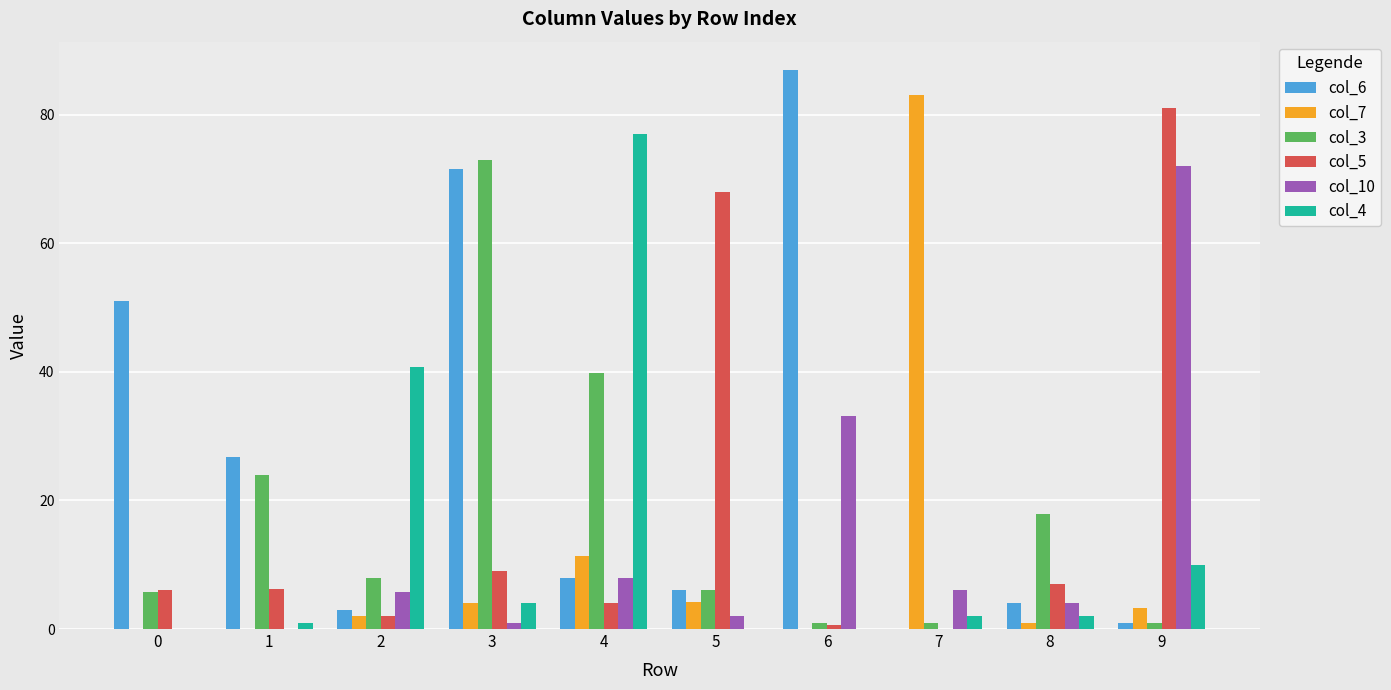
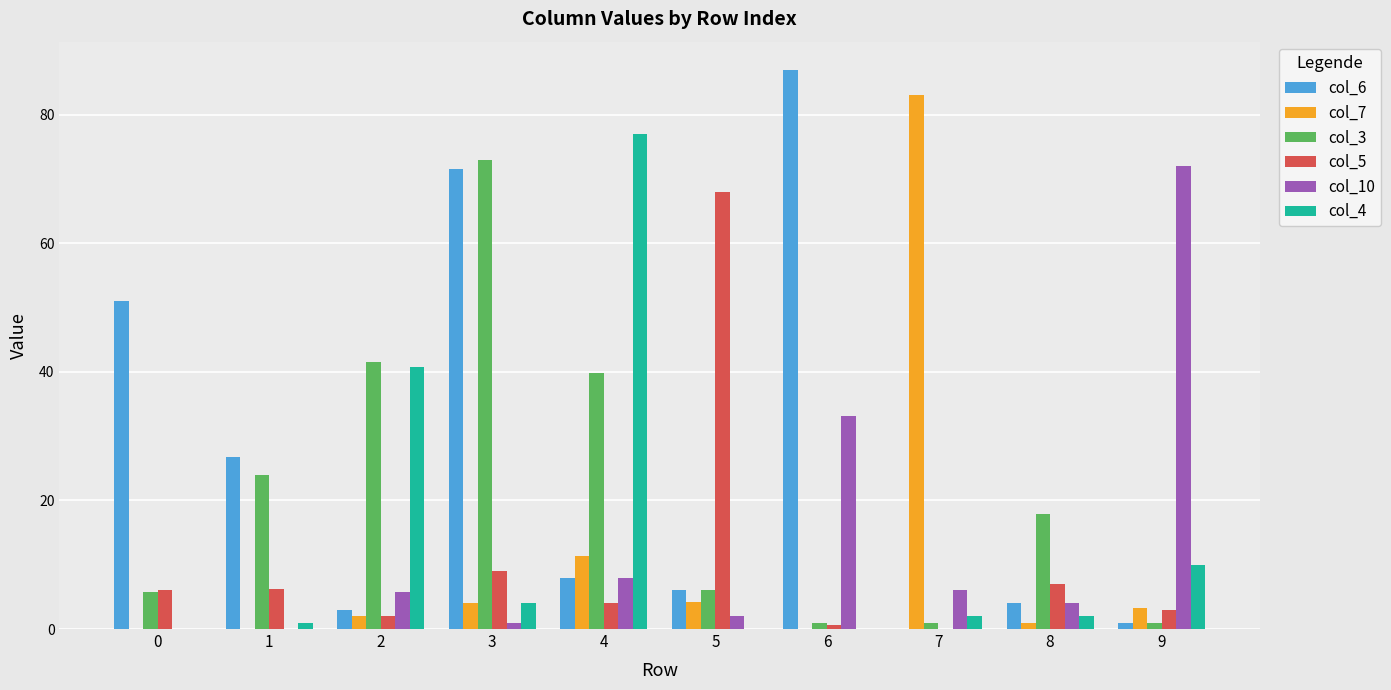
  {
    "col_6": {
      "0": 51,
      "1": 27,
      "2": 3,
      "3": 72,
      "4": 8,
      "5": 6,
      "6": 87,
      "7": 0,
      "8": 4,
      "9": 1
    },
    "col_7": {
      "0": 0,
      "1": 0,
      "2": 2,
      "3": 4,
      "4": 11,
      "5": 4,
      "6": 0,
      "7": 83,
      "8": 1,
      "9": 3
    },
    "col_3": {
      "0": 6,
      "1": 24,
-     "2": 8,
+     "2": 42,
      "3": 73,
      "4": 40,
      "5": 6,
      "6": 1,
      "7": 1,
      "8": 18,
      "9": 1
    },
    "col_5": {
      "0": 6,
      "1": 6,
      "2": 2,
      "3": 9,
      "4": 4,
      "5": 68,
      "6": 1,
      "7": 0,
      "8": 7,
-     "9": 81
+     "9": 3
    },
    "col_10": {
      "0": 0,
      "1": 0,
      "2": 6,
      "3": 1,
      "4": 8,
      "5": 2,
      "6": 33,
      "7": 6,
      "8": 4,
      "9": 72
    },
    "col_4": {
      "0": 0,
      "1": 1,
      "2": 41,
      "3": 4,
      "4": 77,
      "5": 0,
      "6": 0,
      "7": 2,
      "8": 2,
      "9": 10
    }
  }
